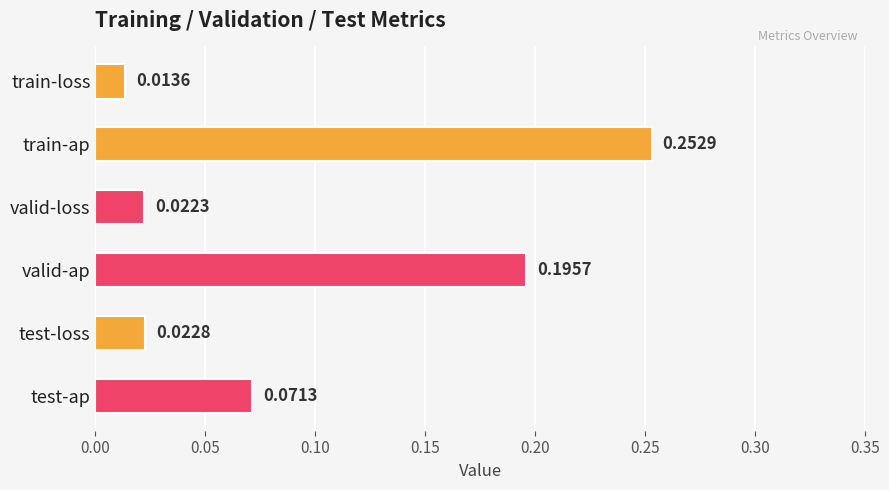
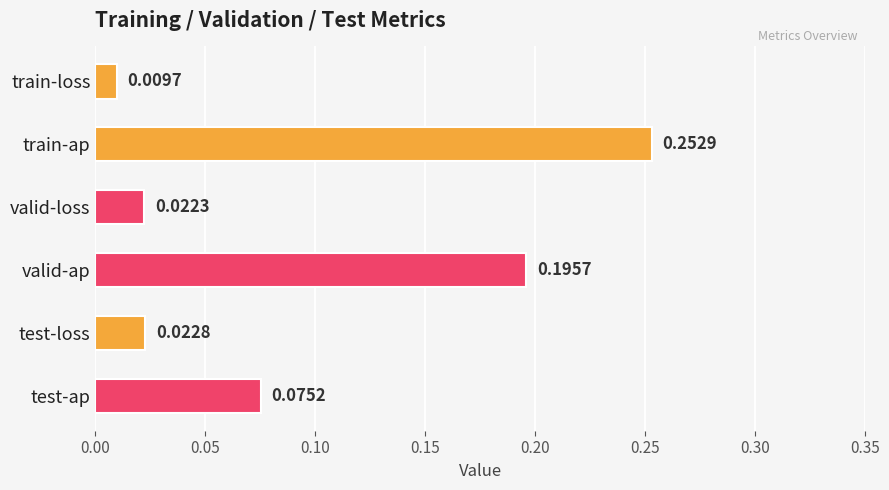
  {
-   "train-loss": 0.0136,
+   "train-loss": 0.0097,
    "train-ap": 0.2529,
    "valid-loss": 0.0223,
    "valid-ap": 0.1957,
    "test-loss": 0.0228,
-   "test-ap": 0.0713
+   "test-ap": 0.0752
  }
